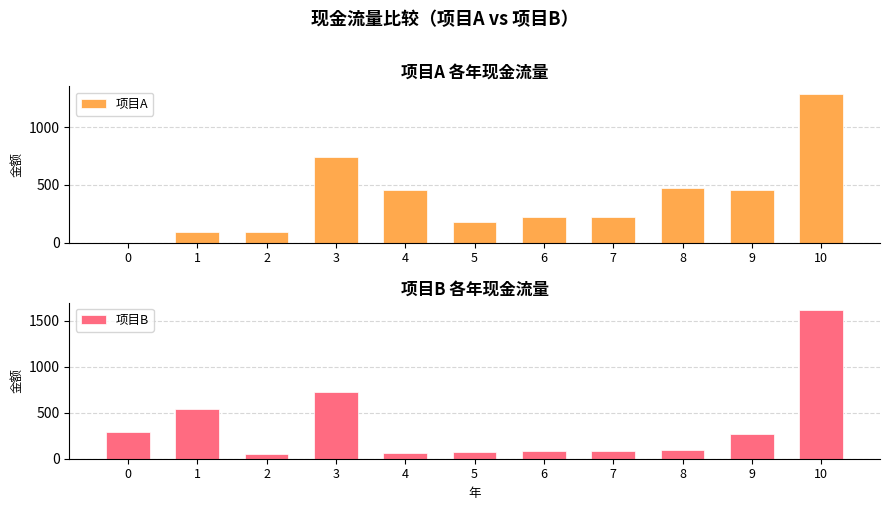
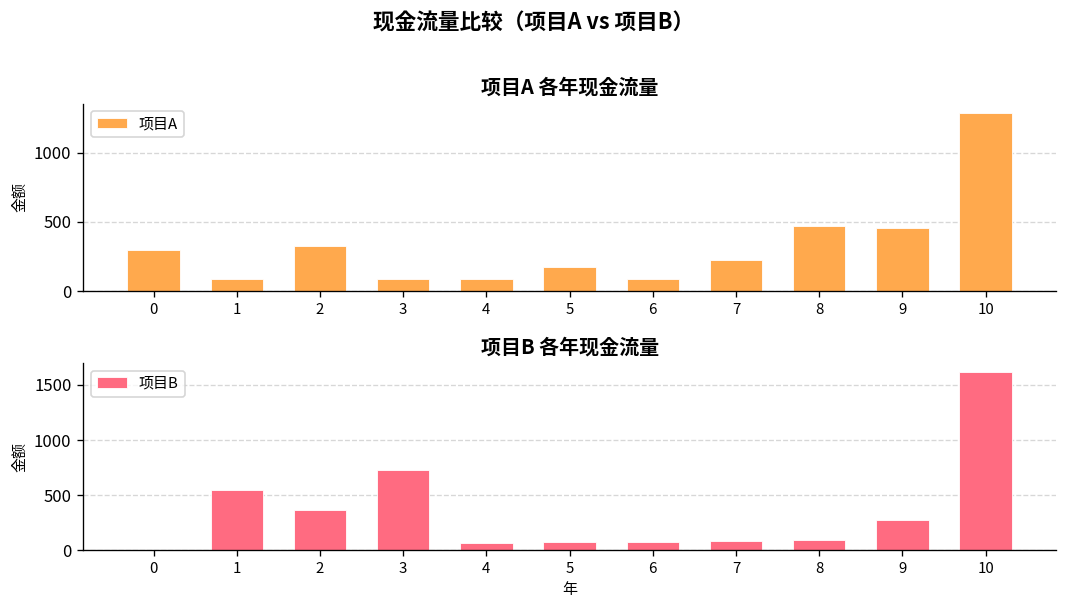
  {
    "项目A 各年现金流量": {
-     "0": 0,
+     "0": 290,
      "1": 90,
-     "2": 90,
-     "3": 740,
-     "4": 460,
+     "2": 330,
+     "3": 90,
+     "4": 90,
      "5": 180,
-     "6": 220,
+     "6": 90,
      "7": 220,
      "8": 470,
      "9": 460,
      "10": 1290
    },
    "项目B 各年现金流量": {
-     "0": 300,
+     "0": 0,
      "1": 500,
-     "2": 100,
+     "2": 400,
      "3": 700,
      "4": 100,
      "5": 100,
      "6": 100,
      "7": 100,
      "8": 100,
      "9": 300,
      "10": 1600
    }
  }
